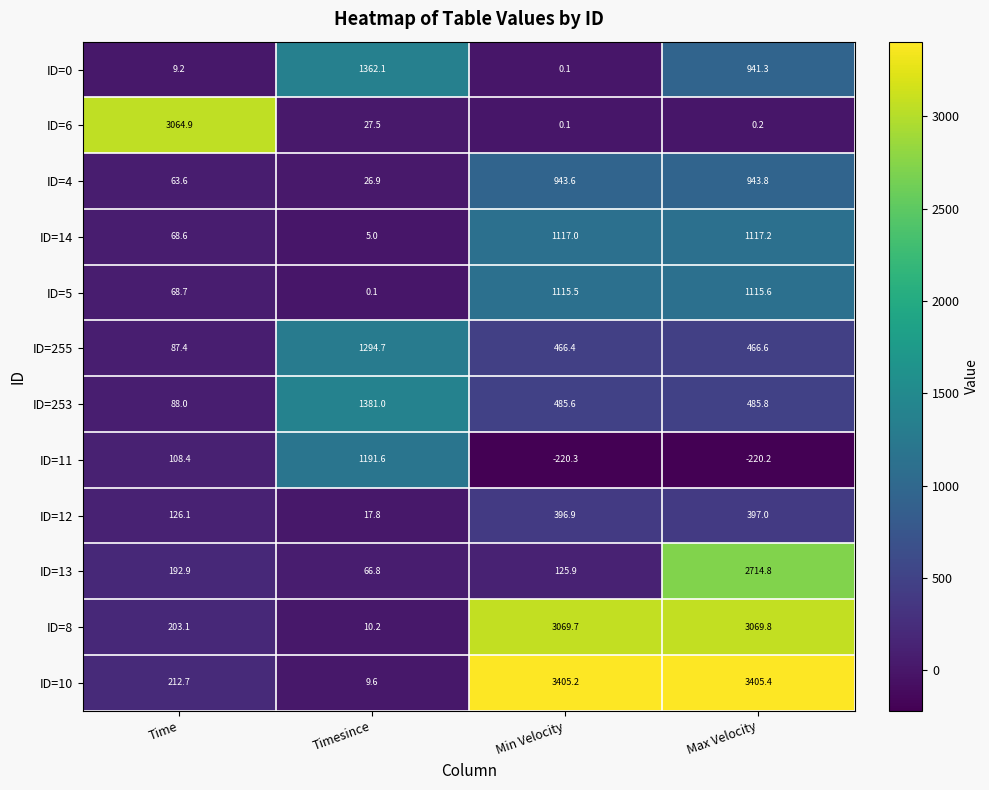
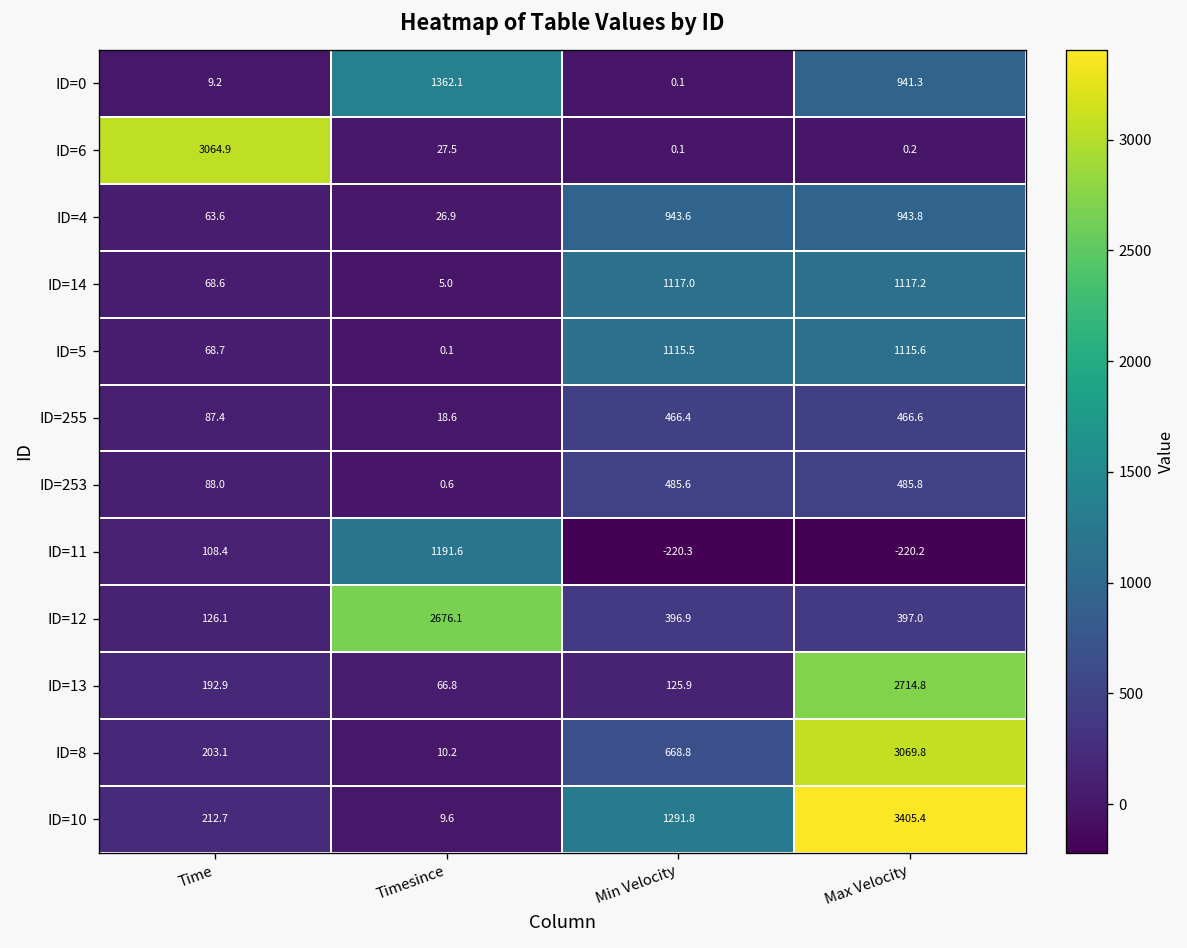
  {
    "ID=0": {
      "Time": 9.2,
      "Timesince": 1362.1,
      "Min Velocity": 0.1,
      "Max Velocity": 941.3
    },
    "ID=6": {
      "Time": 3064.9,
      "Timesince": 27.5,
      "Min Velocity": 0.1,
      "Max Velocity": 0.2
    },
    "ID=4": {
      "Time": 63.6,
      "Timesince": 26.9,
      "Min Velocity": 943.6,
      "Max Velocity": 943.8
    },
    "ID=14": {
      "Time": 68.6,
      "Timesince": 5.0,
      "Min Velocity": 1117.0,
      "Max Velocity": 1117.2
    },
    "ID=5": {
      "Time": 68.7,
      "Timesince": 0.1,
      "Min Velocity": 1115.5,
      "Max Velocity": 1115.6
    },
    "ID=255": {
      "Time": 87.4,
-     "Timesince": 1294.7,
+     "Timesince": 18.6,
      "Min Velocity": 466.4,
      "Max Velocity": 466.6
    },
    "ID=253": {
      "Time": 88.0,
-     "Timesince": 1381.0,
+     "Timesince": 0.6,
      "Min Velocity": 485.6,
      "Max Velocity": 485.8
    },
    "ID=11": {
      "Time": 108.4,
      "Timesince": 1191.6,
      "Min Velocity": -220.3,
      "Max Velocity": -220.2
    },
    "ID=12": {
      "Time": 126.1,
-     "Timesince": 17.8,
+     "Timesince": 2676.1,
      "Min Velocity": 396.9,
      "Max Velocity": 397.0
    },
    "ID=13": {
      "Time": 192.9,
      "Timesince": 66.8,
      "Min Velocity": 125.9,
      "Max Velocity": 2714.8
    },
    "ID=8": {
      "Time": 203.1,
      "Timesince": 10.2,
-     "Min Velocity": 3069.7,
+     "Min Velocity": 668.8,
      "Max Velocity": 3069.8
    },
    "ID=10": {
      "Time": 212.7,
      "Timesince": 9.6,
-     "Min Velocity": 3405.2,
+     "Min Velocity": 1291.8,
      "Max Velocity": 3405.4
    }
  }
